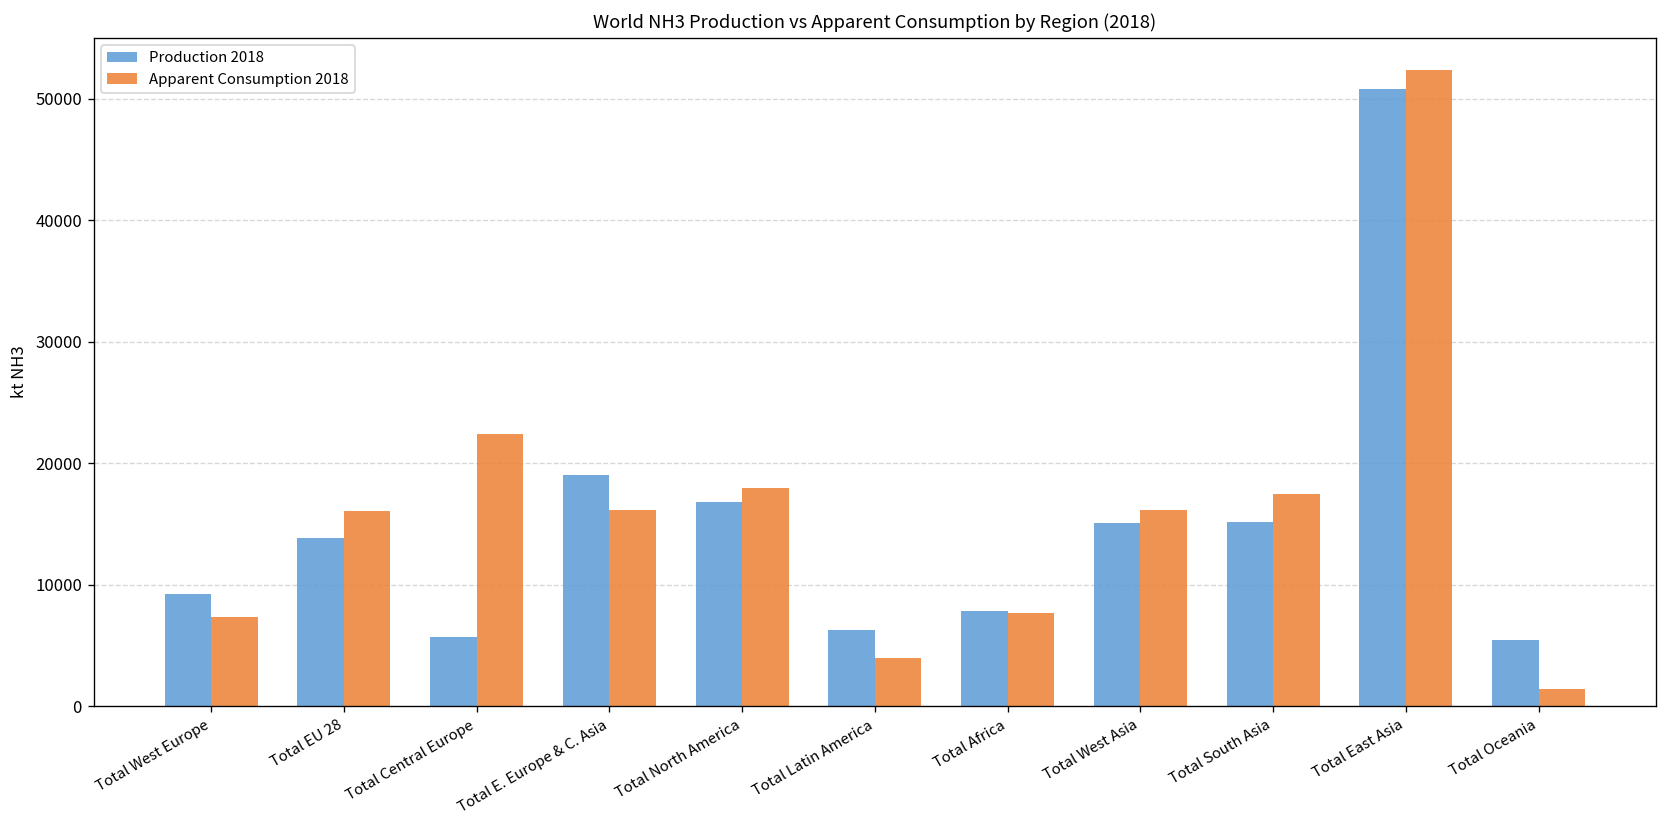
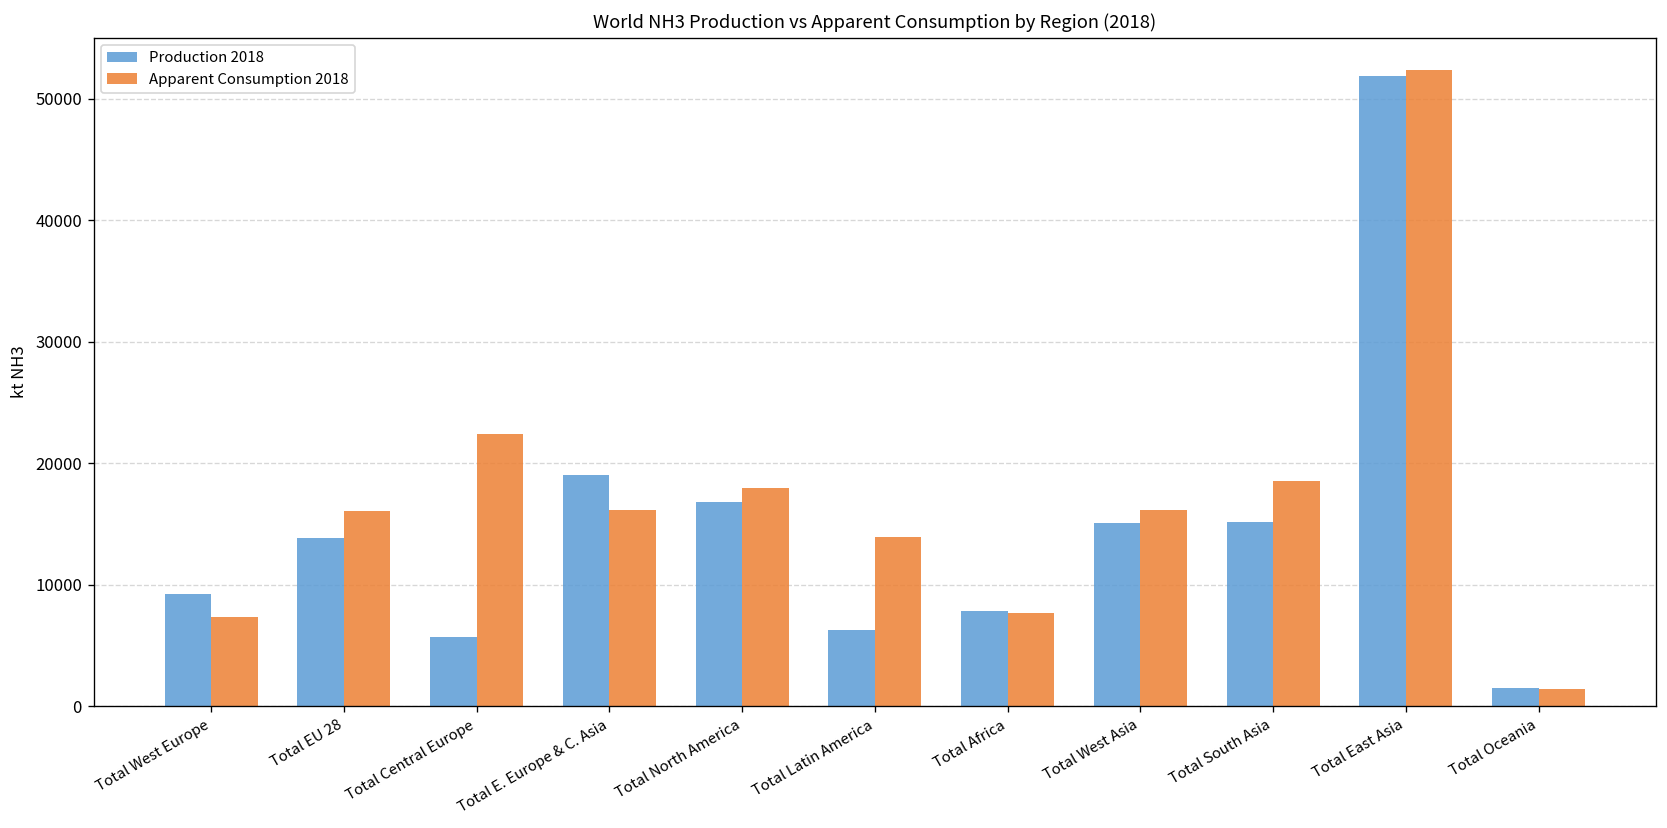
  {
    "Production 2018": {
      "Total West Europe": 9200,
      "Total EU 28": 13800,
      "Total Central Europe": 5700,
      "Total E. Europe & C. Asia": 19100,
      "Total North America": 16800,
      "Total Latin America": 6300,
      "Total Africa": 7900,
      "Total West Asia": 15100,
      "Total South Asia": 15100,
-     "Total East Asia": 50800,
-     "Total Oceania": 5500
+     "Total East Asia": 51900,
+     "Total Oceania": 1500
    },
    "Apparent Consumption 2018": {
      "Total West Europe": 7400,
      "Total EU 28": 16100,
      "Total Central Europe": 22400,
      "Total E. Europe & C. Asia": 16100,
      "Total North America": 18000,
-     "Total Latin America": 4000,
+     "Total Latin America": 14000,
      "Total Africa": 7700,
      "Total West Asia": 16100,
-     "Total South Asia": 17500,
+     "Total South Asia": 18500,
      "Total East Asia": 52400,
      "Total Oceania": 1400
    }
  }
